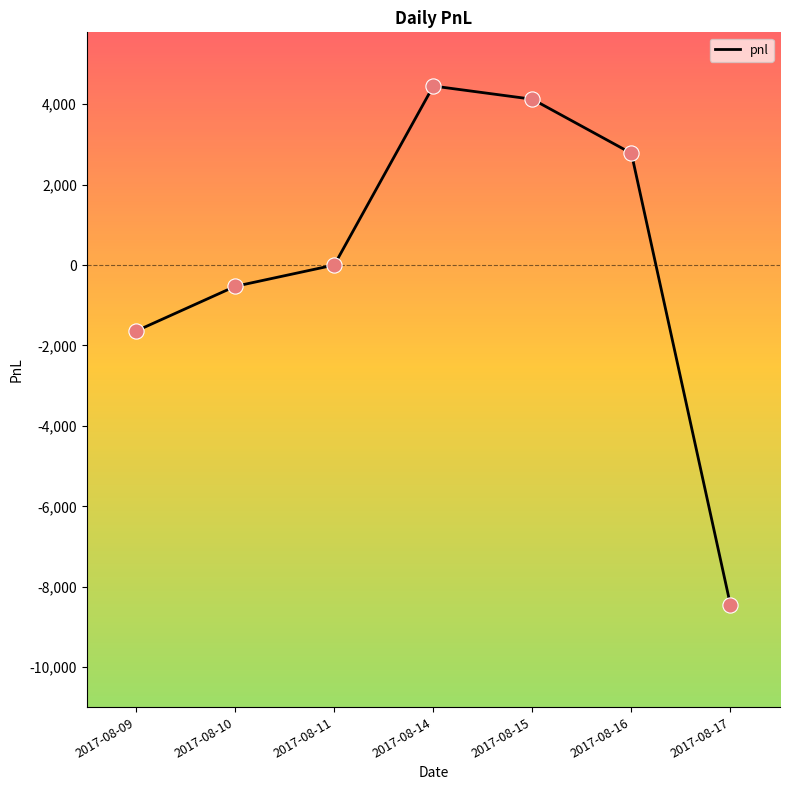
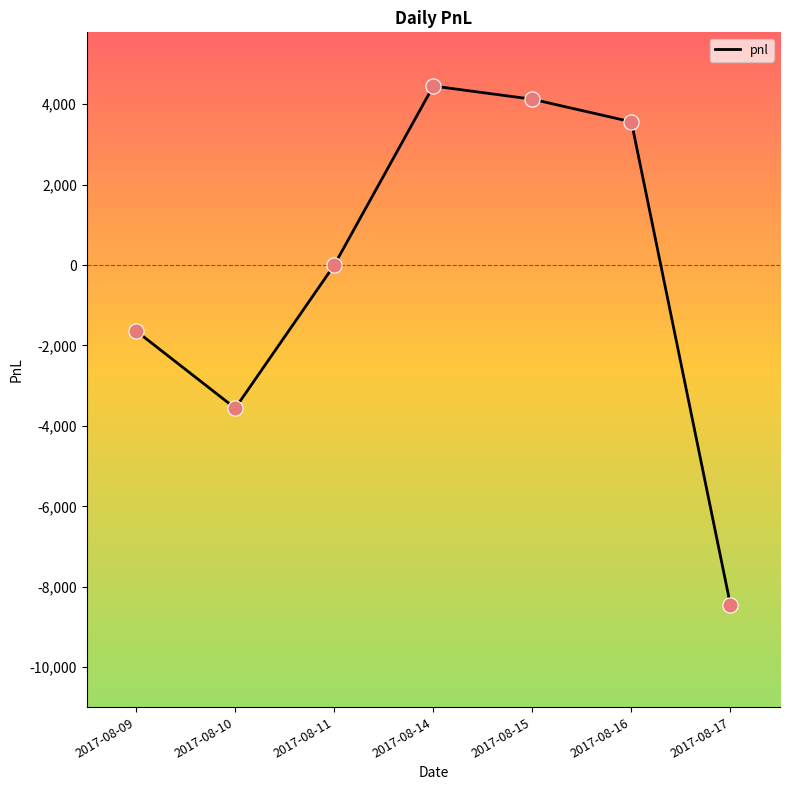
  {
    "2017-08-09": "-1,600",
-   "2017-08-10": "-500",
+   "2017-08-10": "-3,600",
    "2017-08-11": "0",
    "2017-08-14": "4,500",
    "2017-08-15": "4,100",
-   "2017-08-16": "2,800",
+   "2017-08-16": "3,600",
    "2017-08-17": "-8,500"
  }
